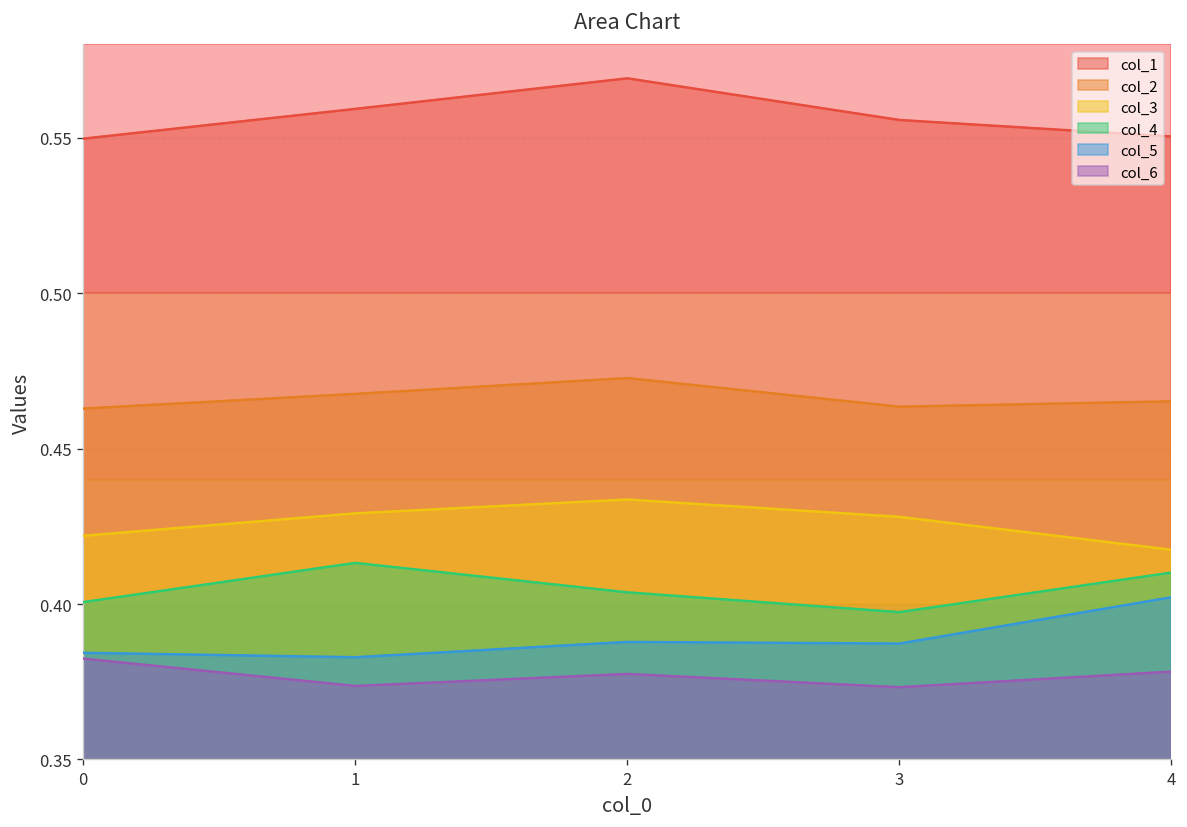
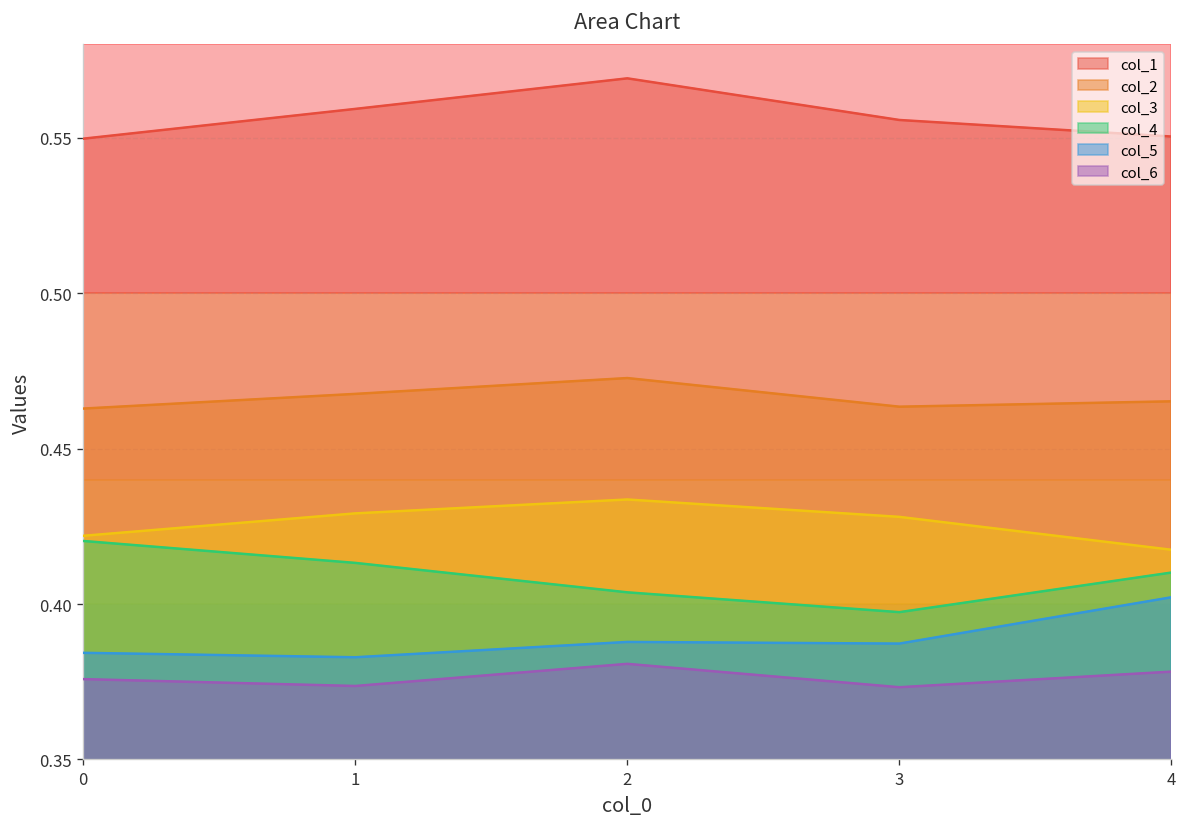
  {
    "col_4": {
-     "0": 0.401,
+     "0": 0.420,
      "1": 0.413,
      "2": 0.404,
      "3": 0.397,
      "4": 0.410
    },
    "col_5": {
      "0": 0.384,
      "1": 0.383,
      "2": 0.388,
      "3": 0.387,
      "4": 0.402
    },
    "col_6": {
-     "0": 0.382,
+     "0": 0.376,
      "1": 0.374,
-     "2": 0.378,
+     "2": 0.381,
      "3": 0.373,
      "4": 0.378
    }
  }
